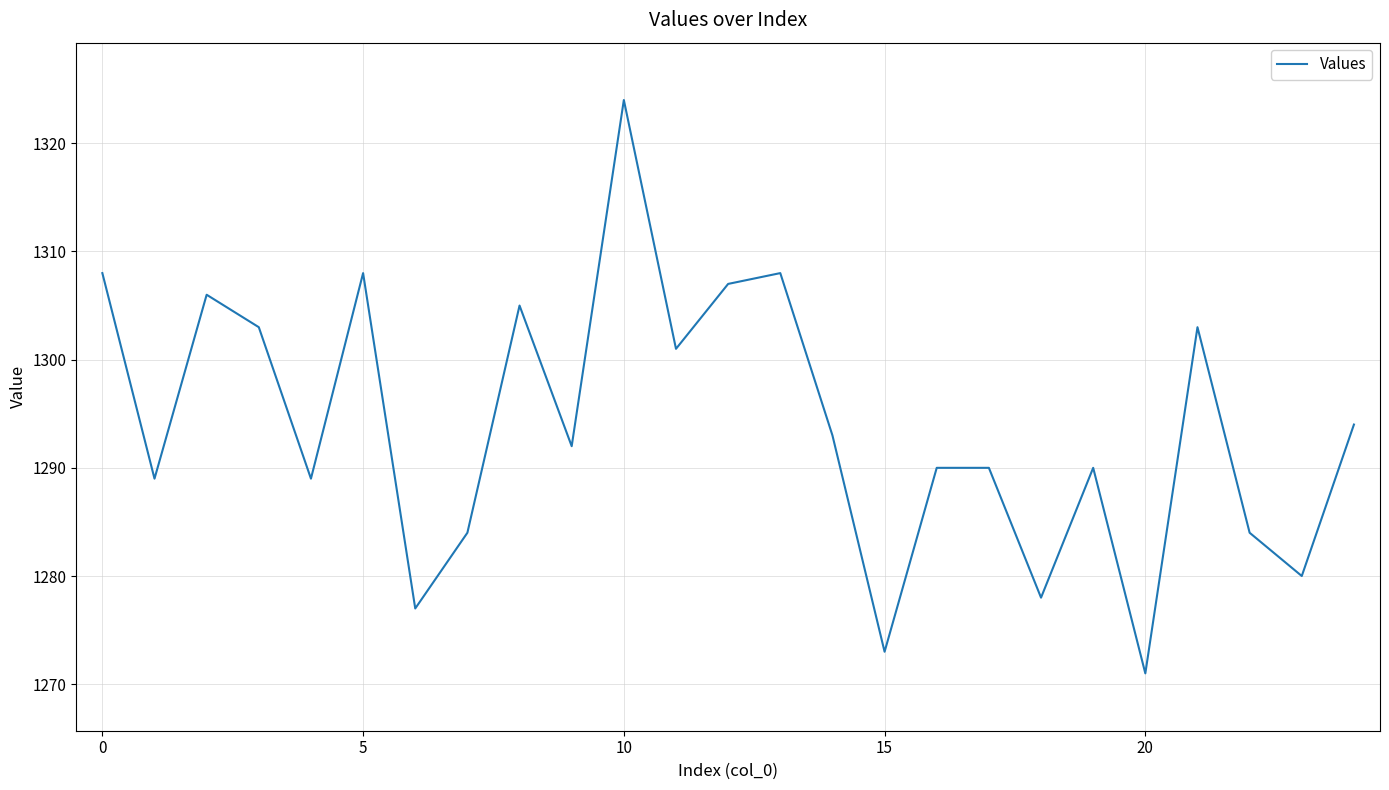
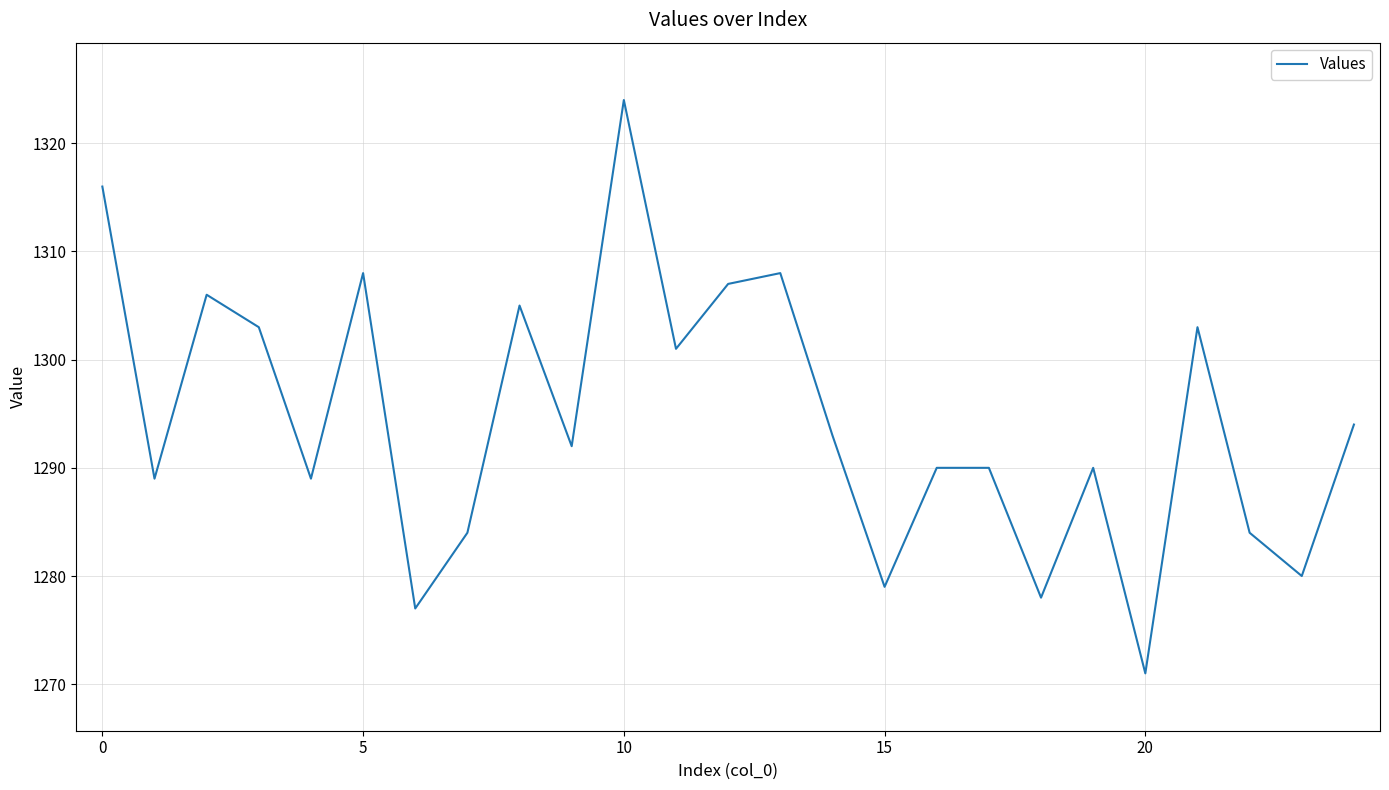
  {
-   "0": 1308,
+   "0": 1316,
    "5": 1308,
    "10": 1324,
-   "15": 1273,
+   "15": 1279,
    "20": 1271
  }
